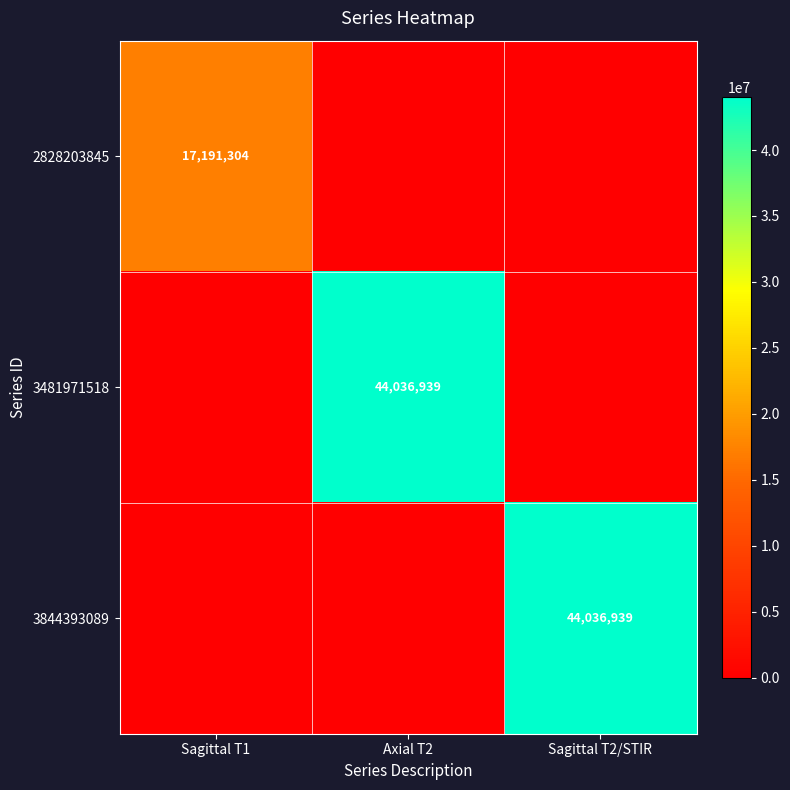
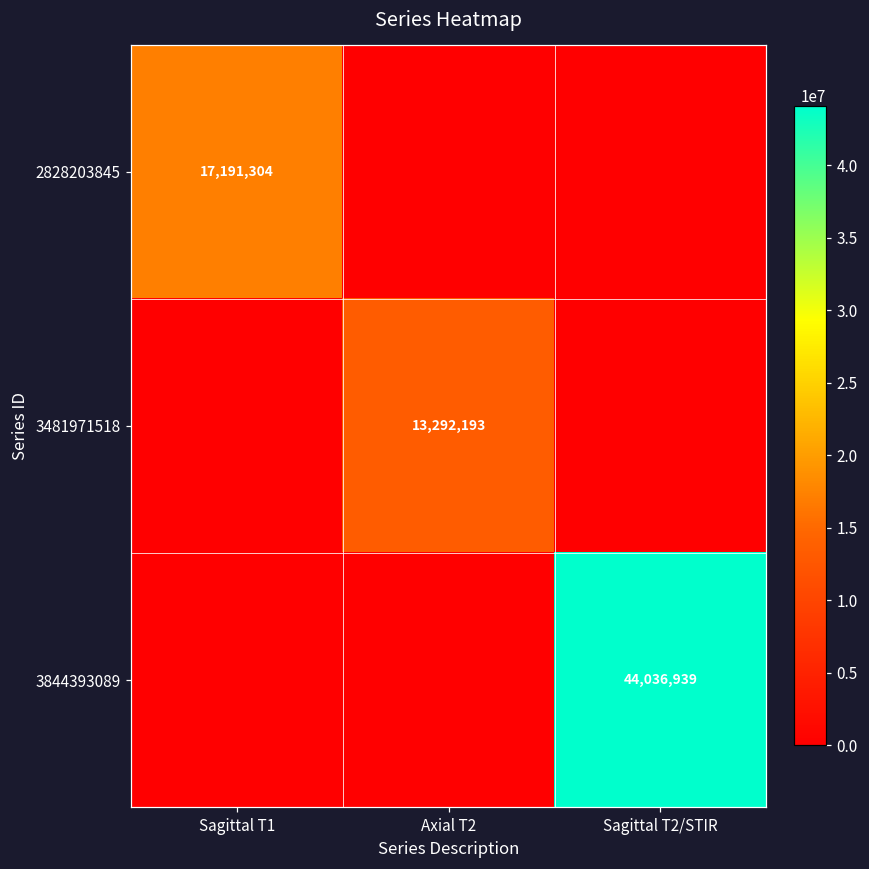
  {
    "2828203845": {
      "Sagittal T1": "17,191,304"
    },
    "3481971518": {
-     "Axial T2": "44,036,939"
+     "Axial T2": "13,292,193"
    },
    "3844393089": {
      "Sagittal T2/STIR": "44,036,939"
    }
  }
